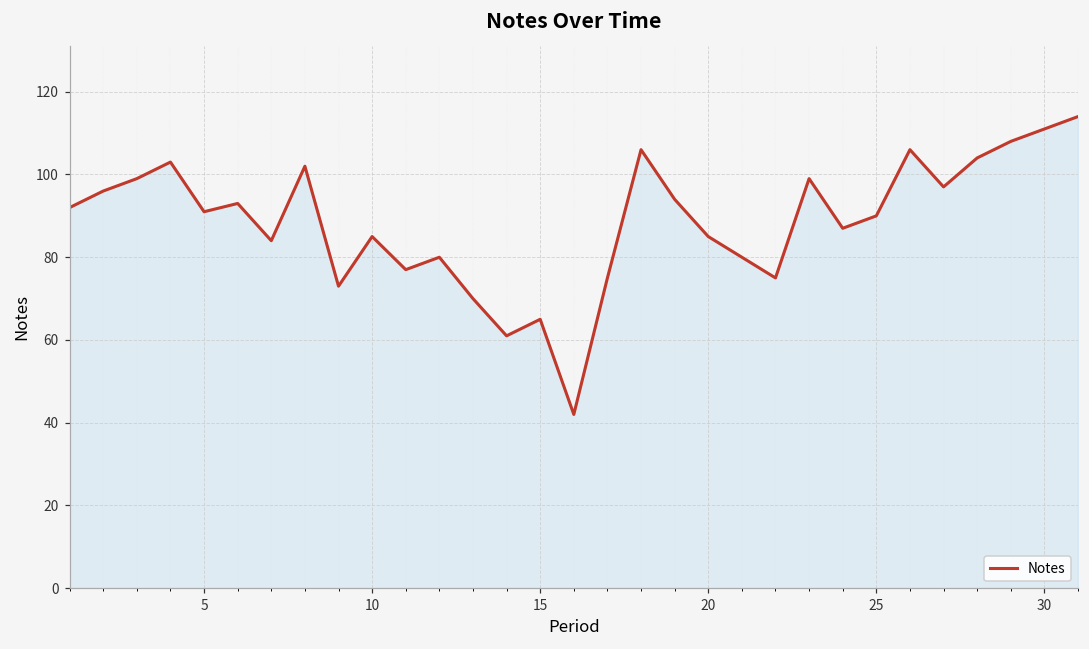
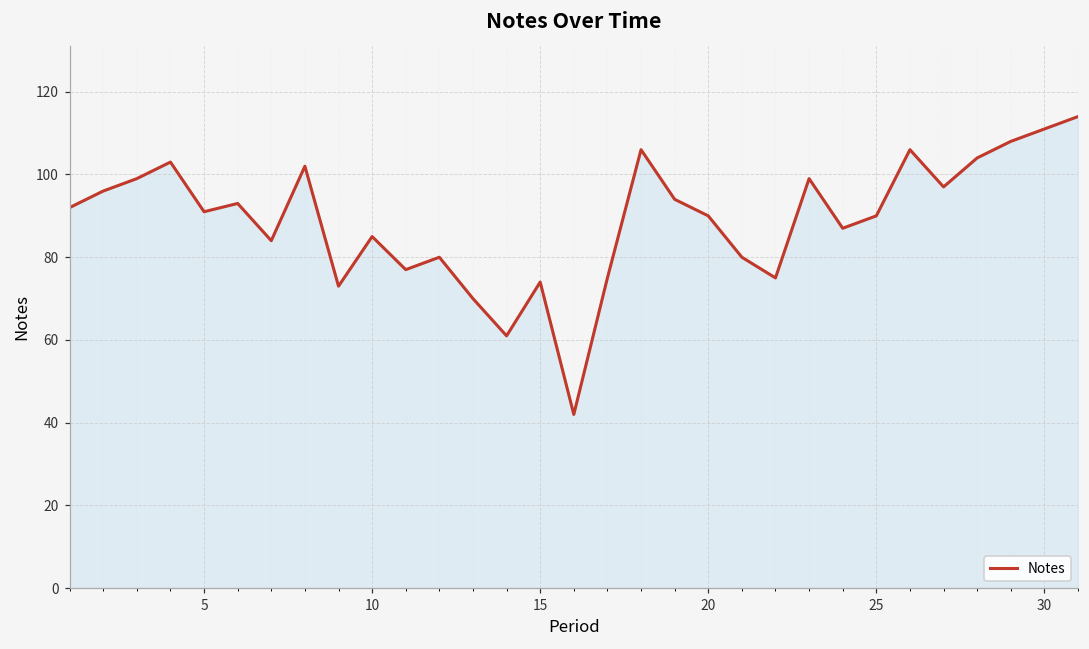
  {
    "5": 91,
    "10": 85,
-   "15": 65,
-   "20": 85,
+   "15": 74,
+   "20": 90,
    "25": 90,
    "30": 111
  }
